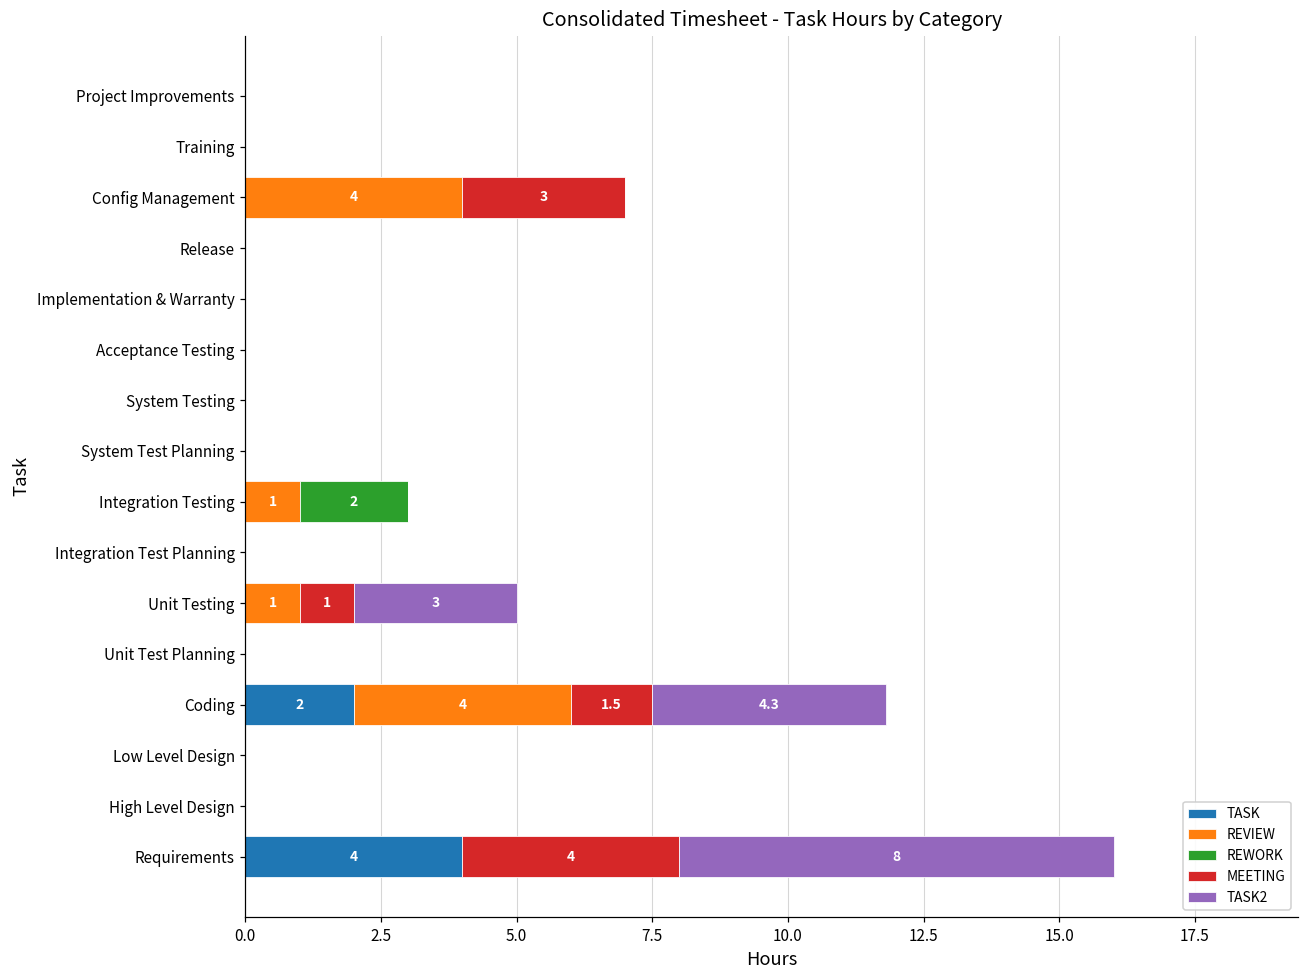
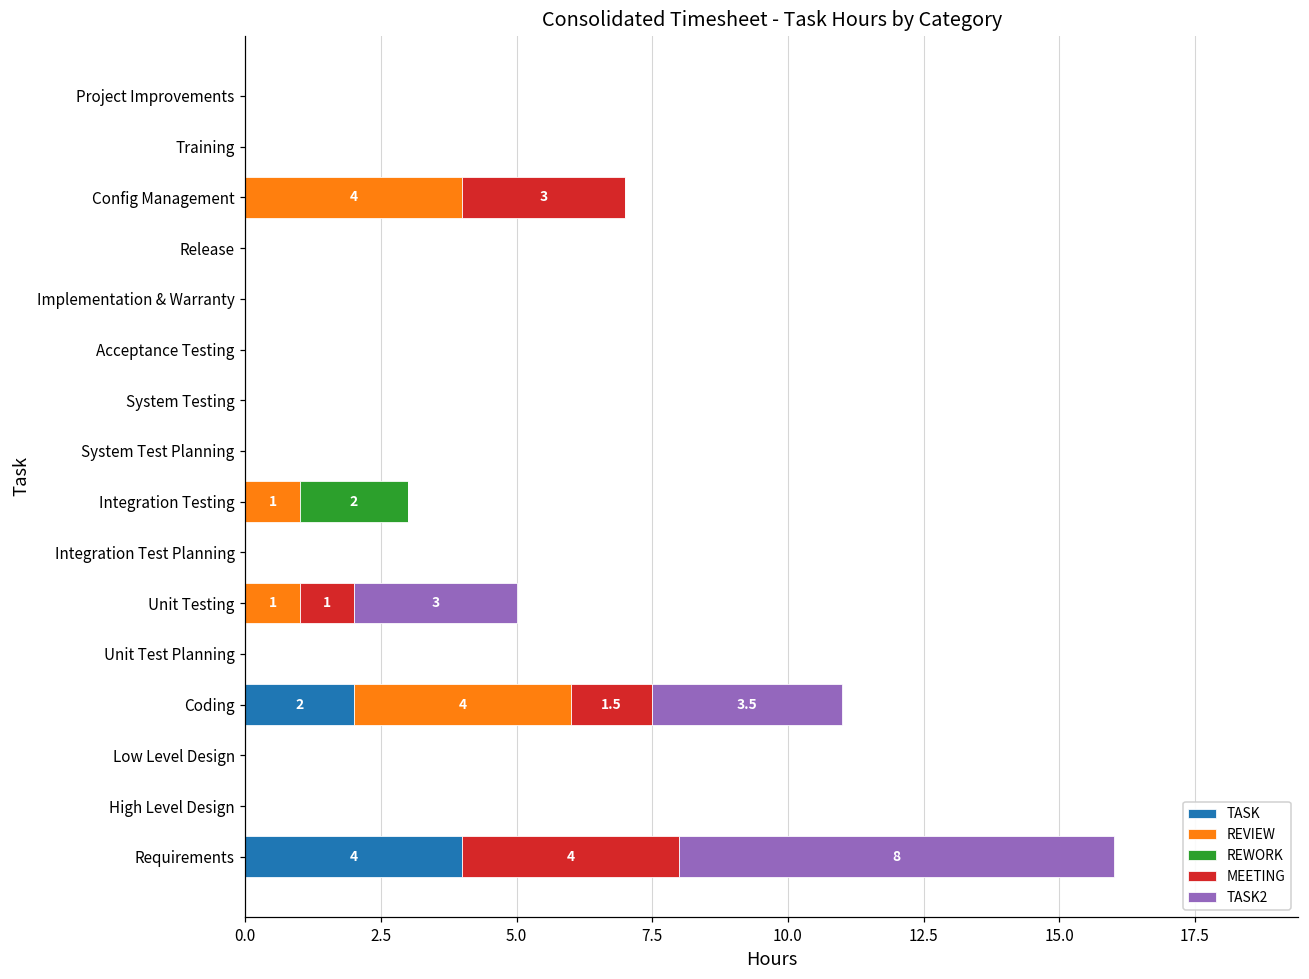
  {
    "TASK": {
      "Coding": 2,
      "Requirements": 4
    },
    "REVIEW": {
      "Config Management": 4,
      "Integration Testing": 1,
      "Unit Testing": 1,
      "Coding": 4
    },
    "REWORK": {
      "Integration Testing": 2
    },
    "MEETING": {
      "Config Management": 3,
      "Unit Testing": 1,
      "Coding": 1.5,
      "Requirements": 4
    },
    "TASK2": {
      "Unit Testing": 3,
-     "Coding": 4.3,
+     "Coding": 3.5,
      "Requirements": 8
    }
  }
